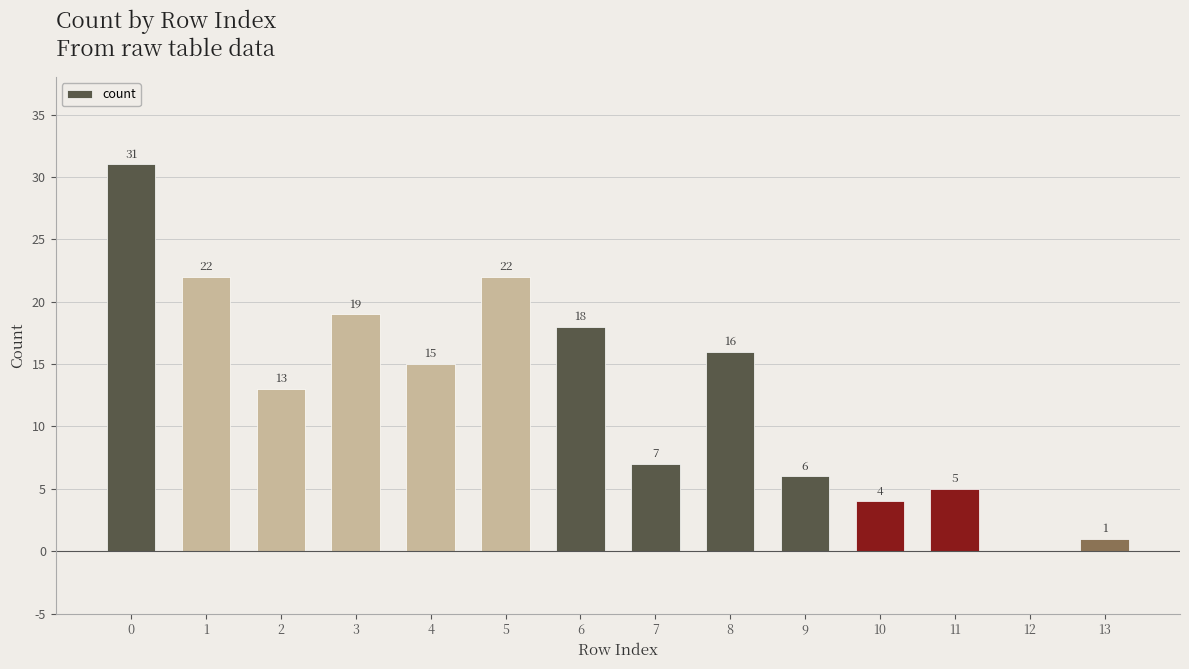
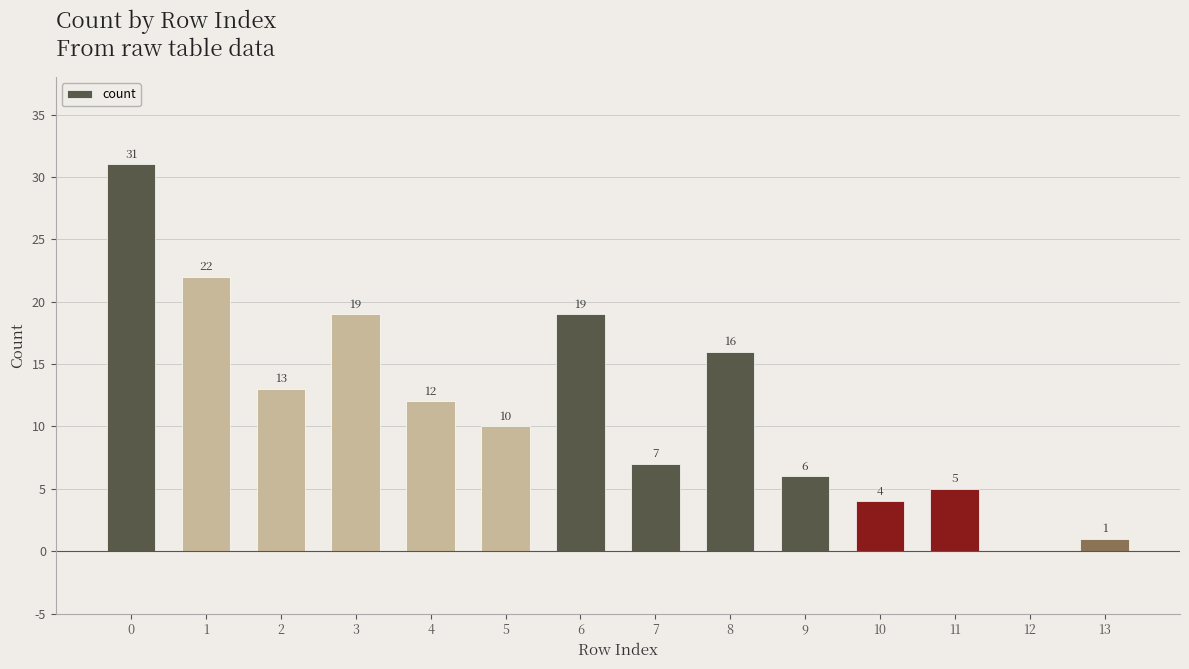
  {
    "0": 31,
    "1": 22,
    "2": 13,
    "3": 19,
-   "4": 15,
-   "5": 22,
-   "6": 18,
+   "4": 12,
+   "5": 10,
+   "6": 19,
    "7": 7,
    "8": 16,
    "9": 6,
    "10": 4,
    "11": 5,
    "13": 1
  }
